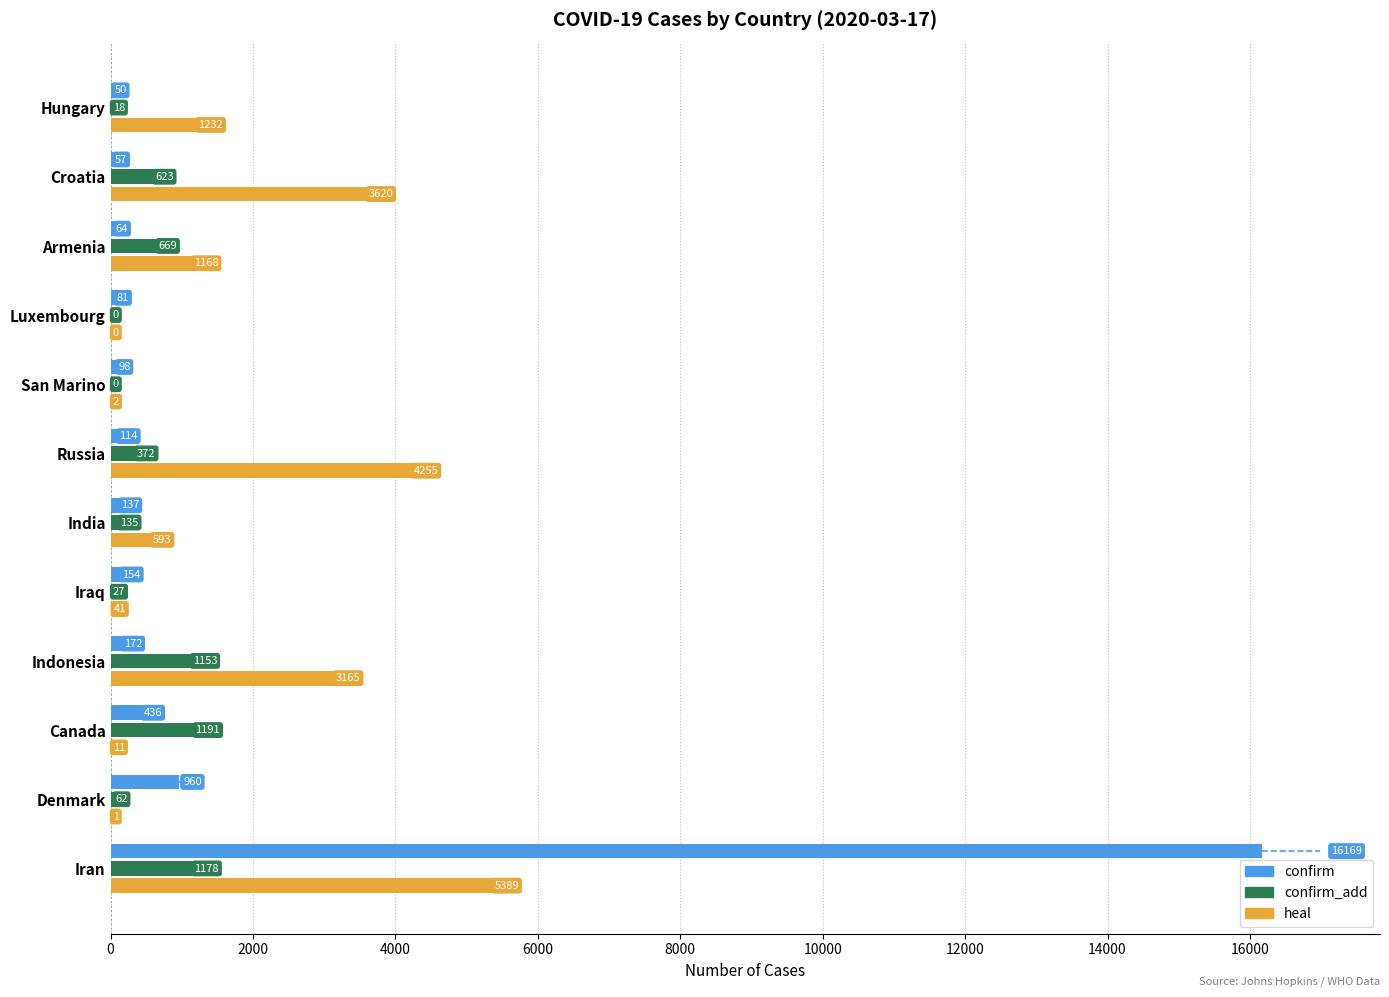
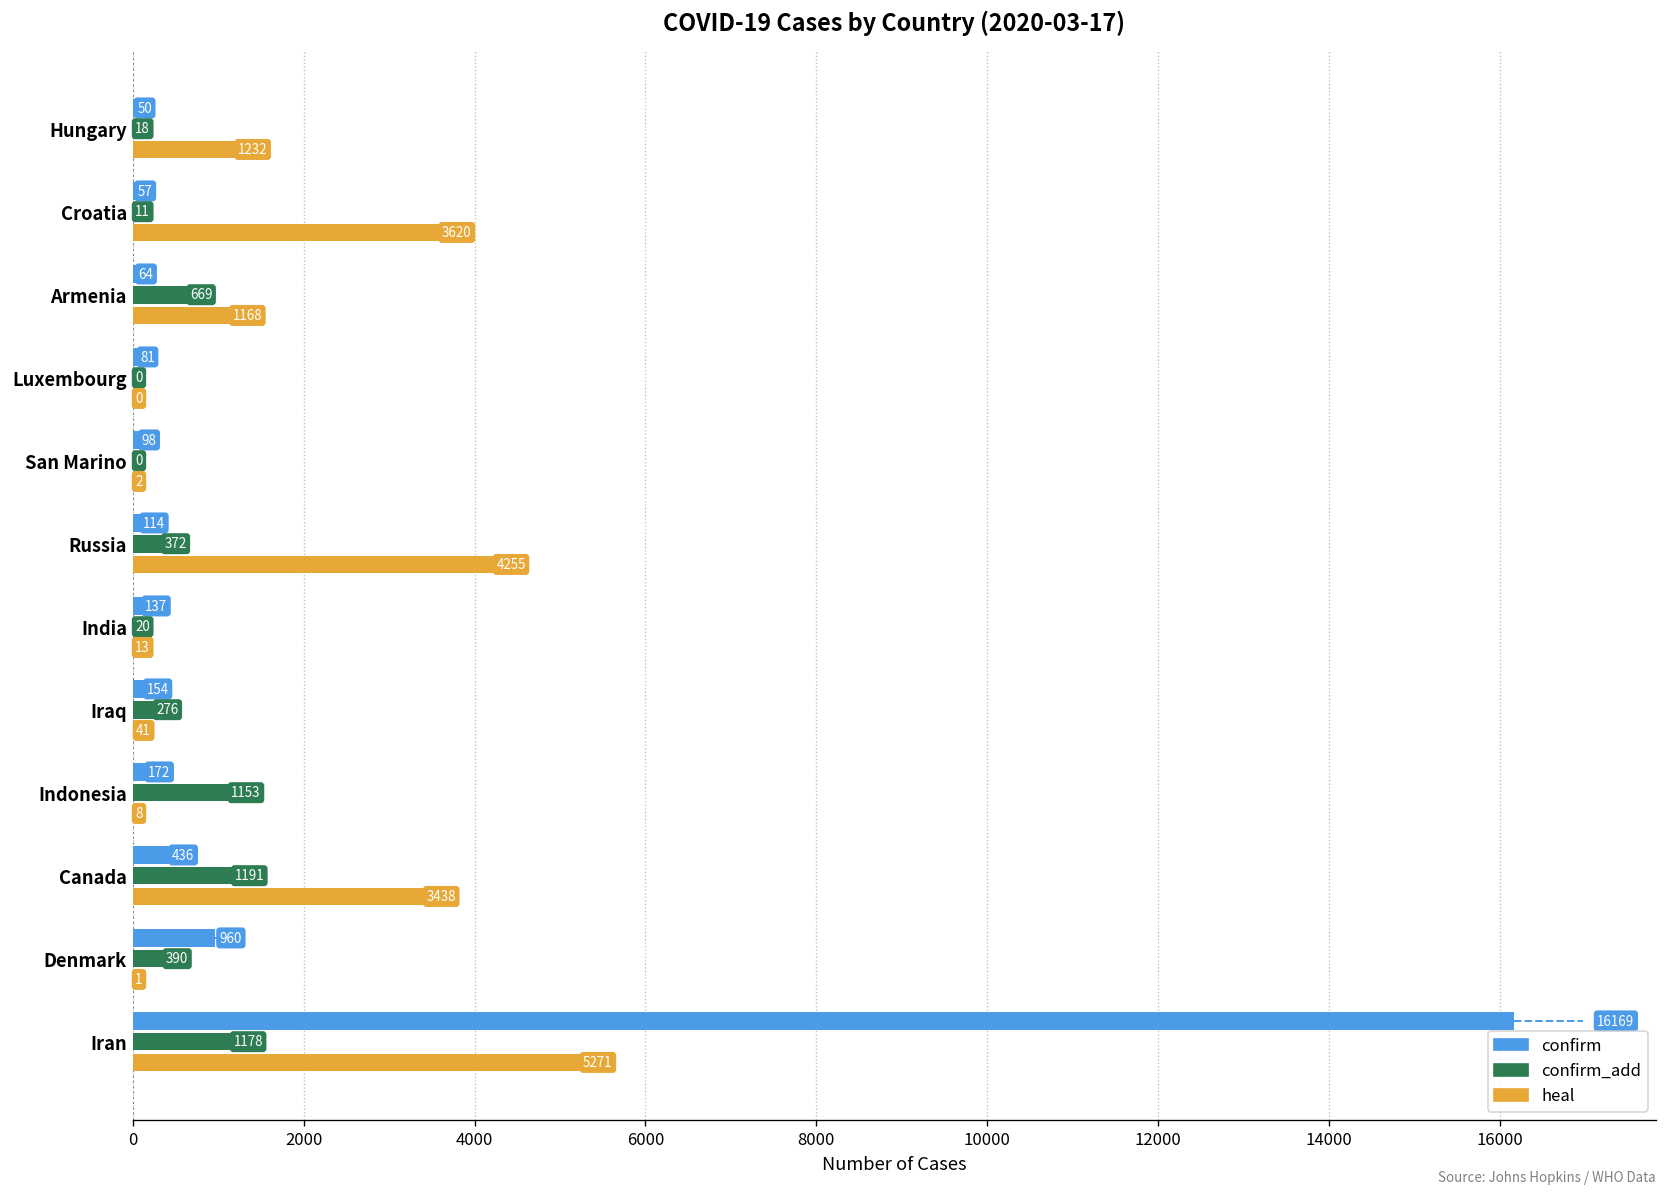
  {
    "confirm_add": {
-     "Croatia": 623,
-     "India": 135,
-     "Iraq": 27,
-     "Denmark": 62
+     "Croatia": 11,
+     "India": 20,
+     "Iraq": 276,
+     "Denmark": 390
    },
    "heal": {
-     "India": 593,
-     "Indonesia": 3165,
-     "Canada": 11,
-     "Iran": 5389
+     "India": 13,
+     "Indonesia": 8,
+     "Canada": 3438,
+     "Iran": 5271
    }
  }
